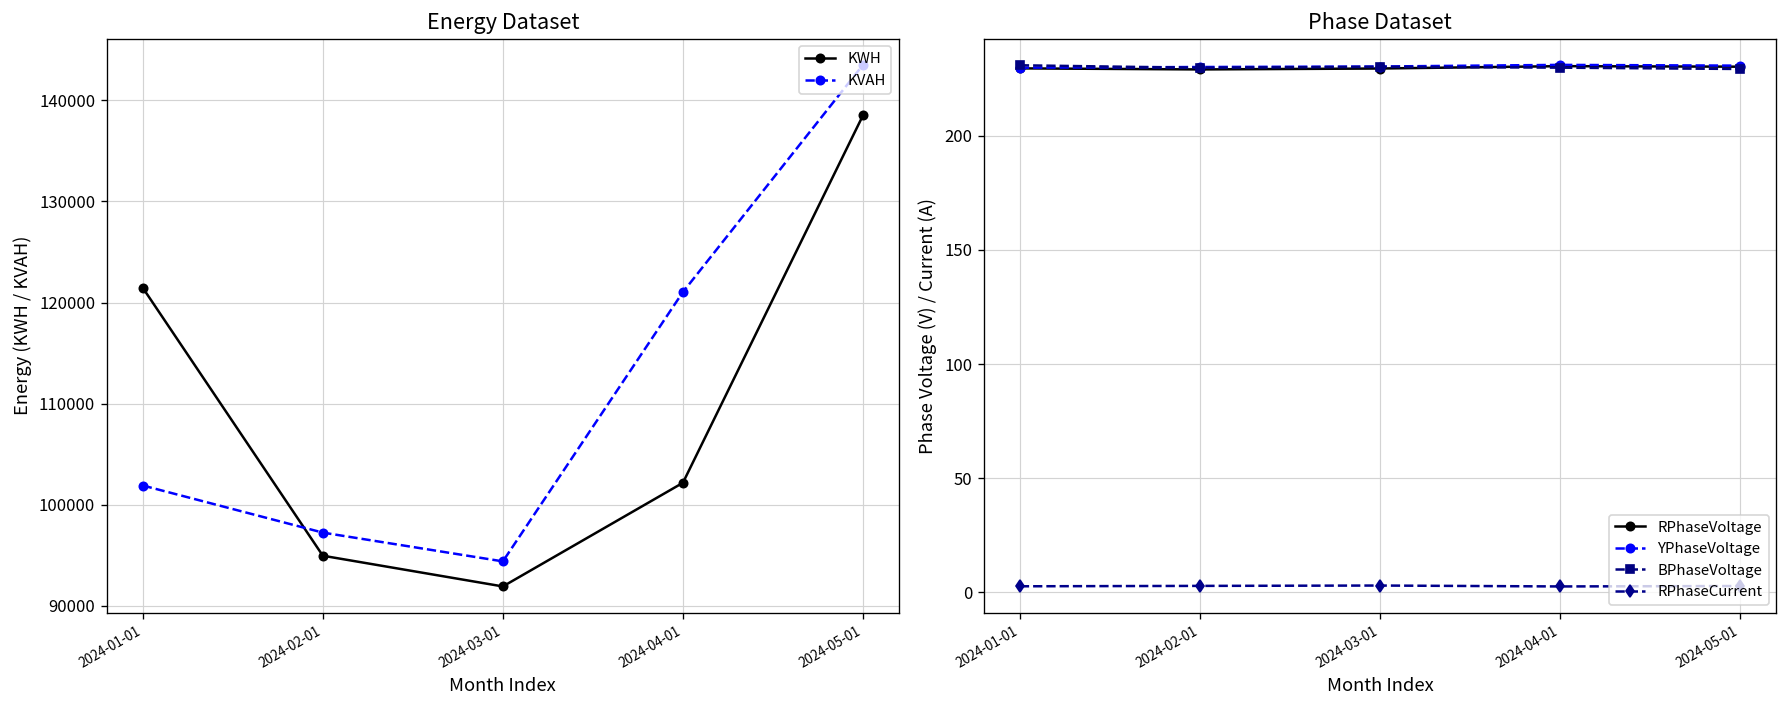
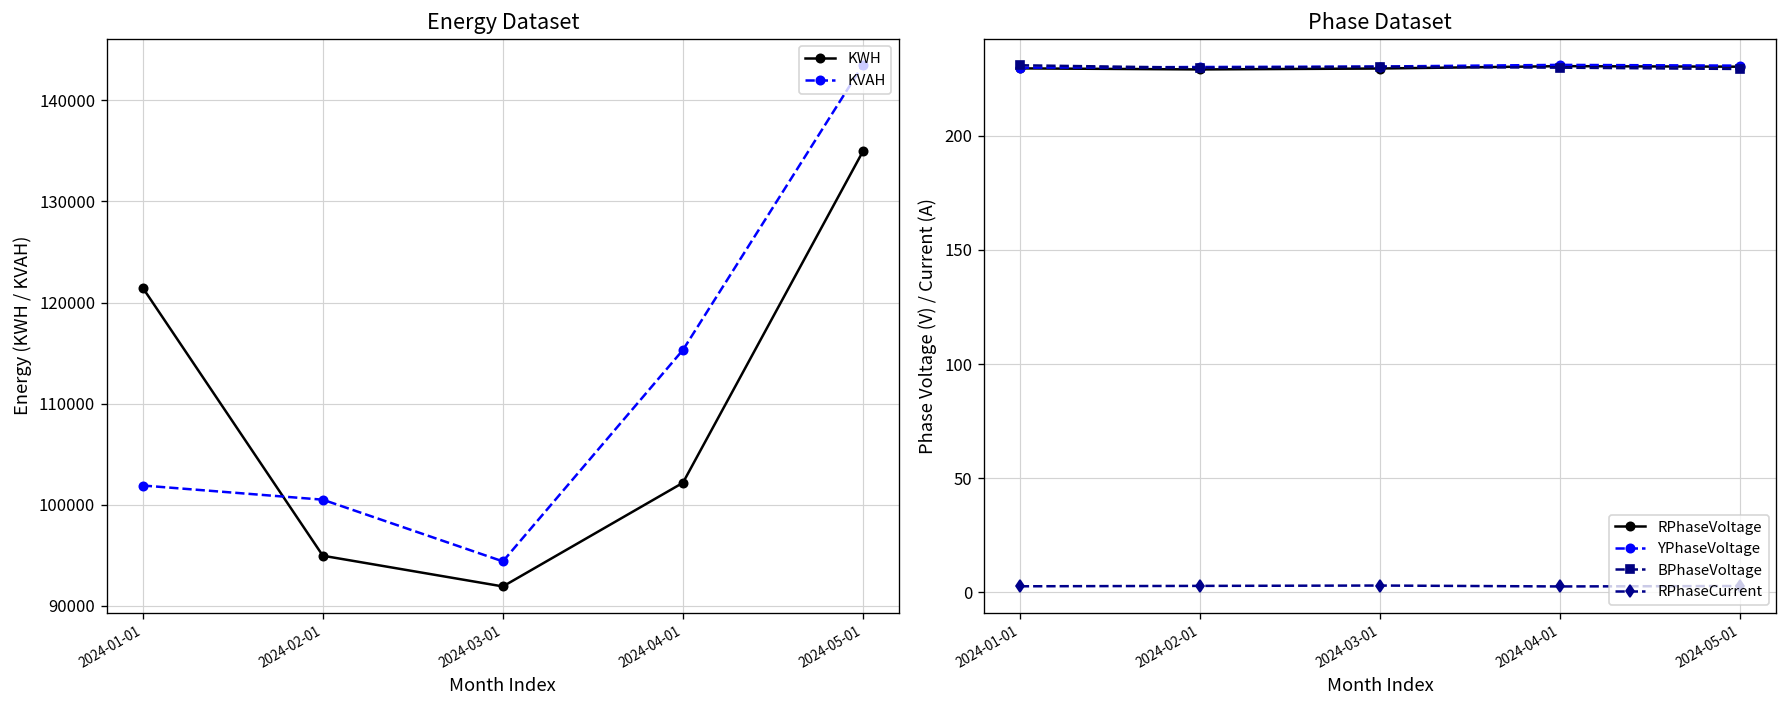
  {
    "Energy Dataset": {
      "KWH": {
        "2024-01-01": 121000,
        "2024-02-01": 95000,
        "2024-03-01": 92000,
        "2024-04-01": 102000,
-       "2024-05-01": 139000
+       "2024-05-01": 135000
      },
      "KVAH": {
        "2024-01-01": 102000,
-       "2024-02-01": 97000,
+       "2024-02-01": 101000,
        "2024-03-01": 94000,
-       "2024-04-01": 121000
+       "2024-04-01": 115000
      }
    }
  }
